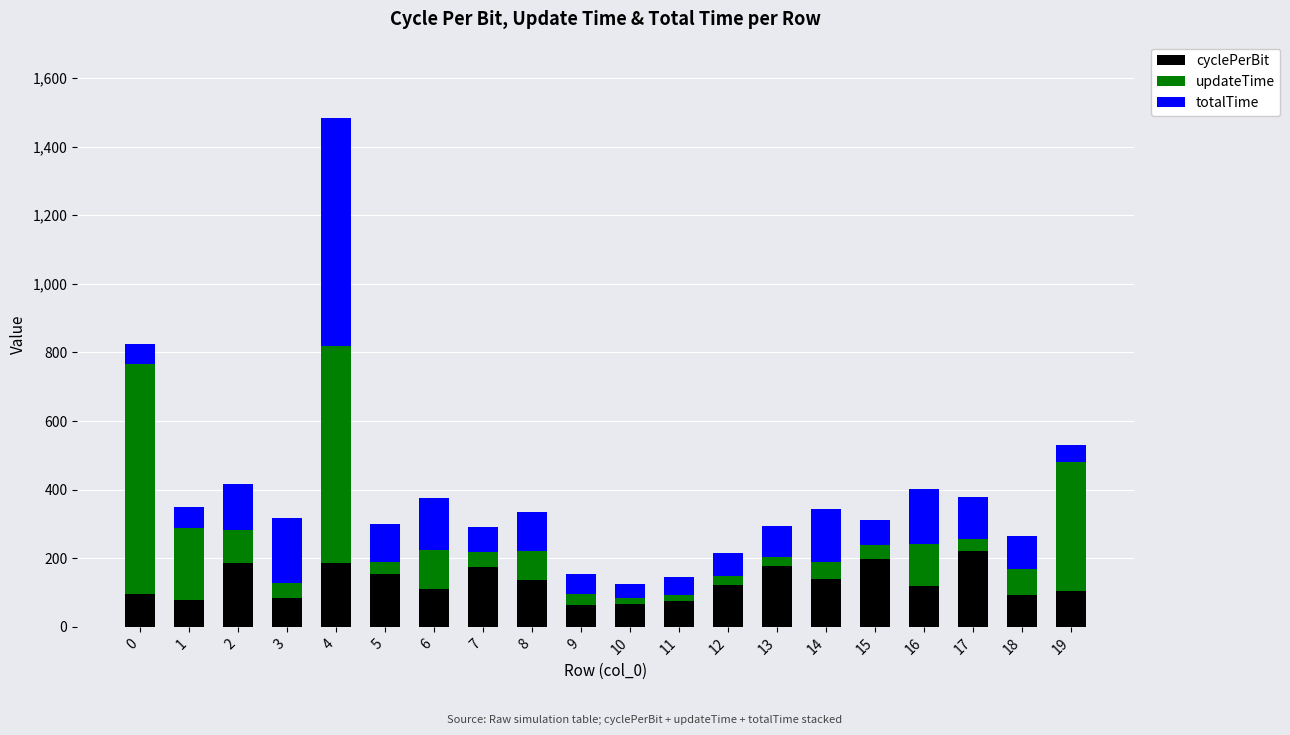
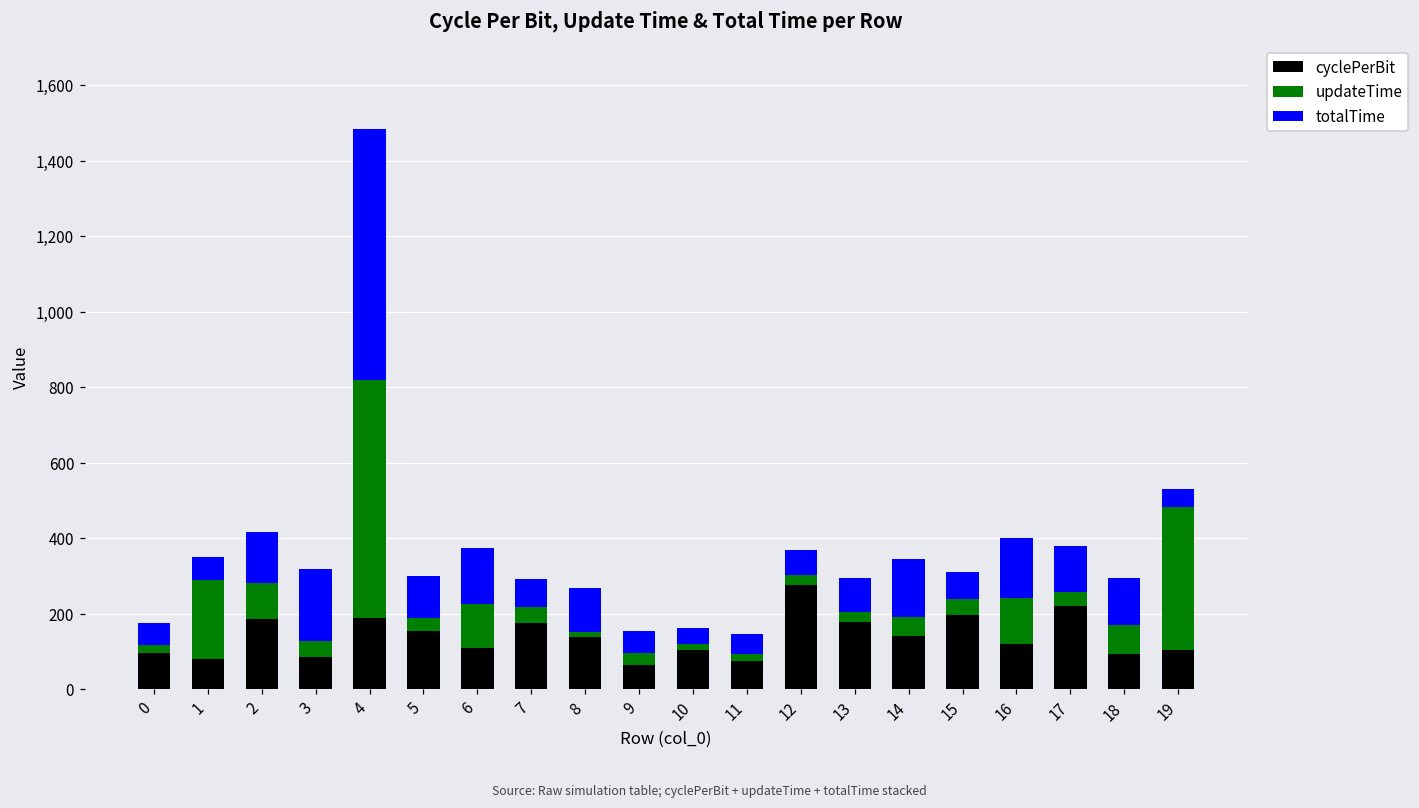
  {
    "cyclePerBit": {
      "0": 90,
      "1": 80,
      "2": 190,
      "3": 80,
      "4": 190,
      "5": 150,
      "6": 110,
      "7": 180,
      "8": 140,
      "9": 60,
-     "10": 70,
+     "10": 100,
      "11": 80,
-     "12": 120,
+     "12": 270,
      "13": 180,
      "14": 140,
      "15": 200,
      "16": 120,
      "17": 220,
      "18": 90,
      "19": 100
    },
    "updateTime": {
-     "0": 670,
+     "0": 20,
      "1": 210,
      "2": 100,
      "3": 40,
      "4": 630,
      "5": 30,
      "6": 110,
      "7": 40,
-     "8": 80,
+     "8": 10,
      "9": 30,
      "10": 20,
      "11": 20,
      "12": 30,
      "13": 30,
      "14": 50,
      "15": 40,
      "16": 120,
      "17": 40,
      "18": 80,
      "19": 380
    },
    "totalTime": {
      "0": 60,
      "1": 60,
      "2": 130,
      "3": 190,
      "4": 670,
      "5": 110,
      "6": 150,
      "7": 70,
      "8": 120,
      "9": 60,
      "10": 40,
      "11": 50,
      "12": 70,
      "13": 90,
      "14": 150,
      "15": 70,
      "16": 160,
      "17": 120,
-     "18": 100,
+     "18": 130,
      "19": 50
    }
  }
